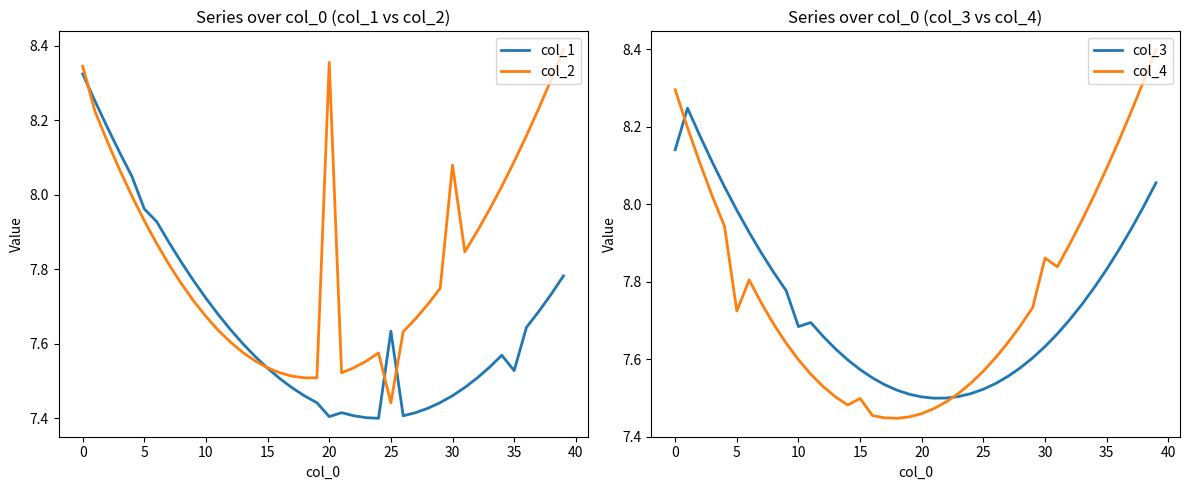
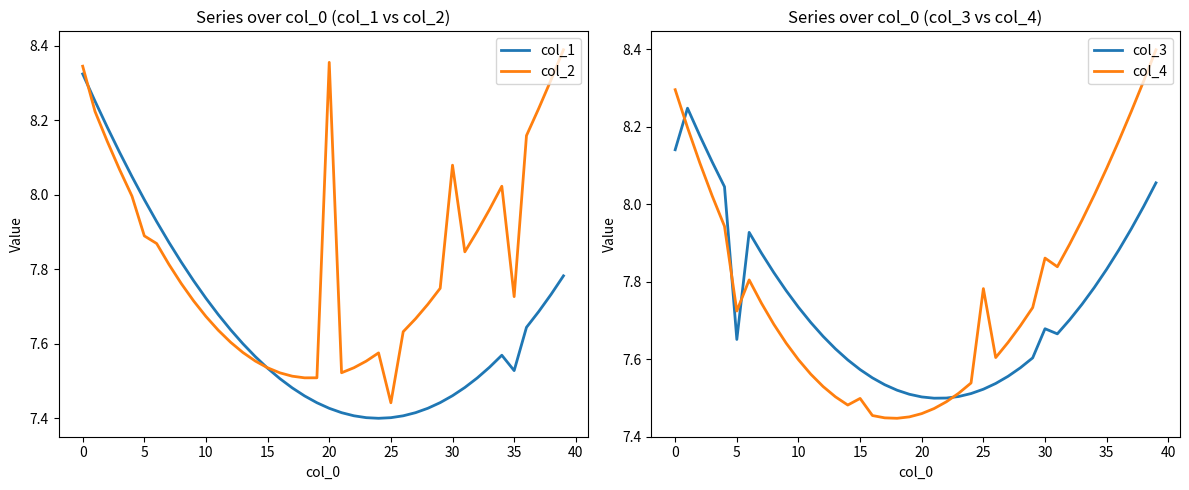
  {
    "Series over col_0 (col_1 vs col_2)": {
      "col_1": {
        "0": 8.32,
-       "5": 7.96,
+       "5": 7.99,
        "10": 7.72,
-       "20": 7.40,
-       "25": 7.63,
+       "20": 7.43,
+       "25": 7.40,
        "30": 7.46,
        "35": 7.53
      },
      "col_2": {
        "0": 8.35,
-       "5": 7.93,
+       "5": 7.89,
        "10": 7.67,
        "20": 8.36,
        "25": 7.44,
        "30": 8.08,
-       "35": 8.09
+       "35": 7.73
      }
    },
    "Series over col_0 (col_3 vs col_4)": {
      "col_3": {
        "0": 8.14,
-       "5": 7.98,
-       "10": 7.68,
+       "5": 7.65,
+       "10": 7.73,
        "15": 7.57,
        "20": 7.50,
        "25": 7.52,
-       "30": 7.63,
+       "30": 7.68,
        "35": 7.83
      },
      "col_4": {
        "0": 8.30,
        "5": 7.72,
        "10": 7.60,
        "15": 7.50,
        "20": 7.46,
-       "25": 7.57,
+       "25": 7.78,
        "30": 7.86,
        "35": 8.09
      }
    }
  }
